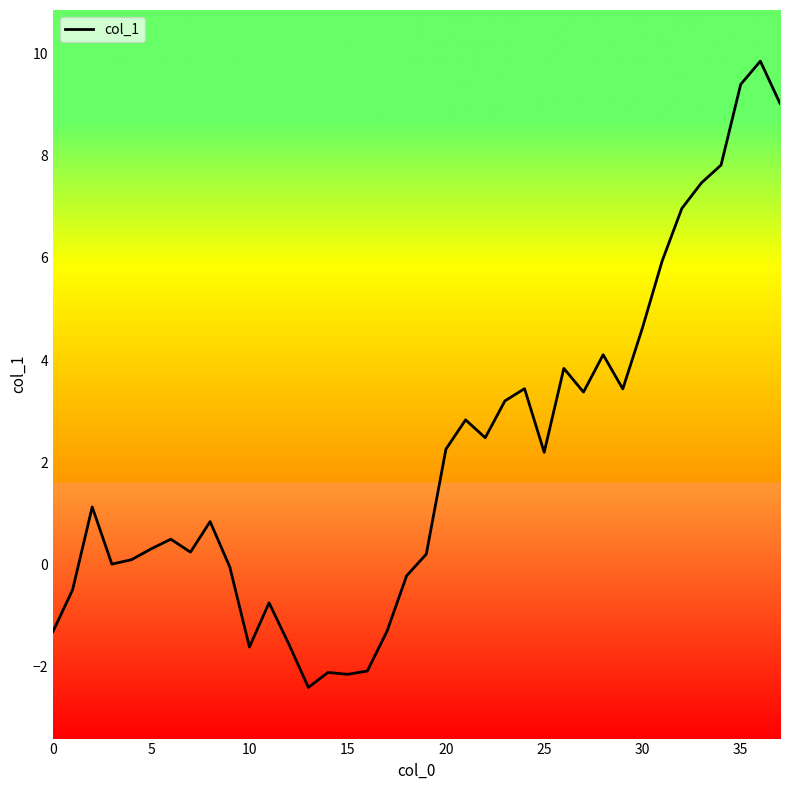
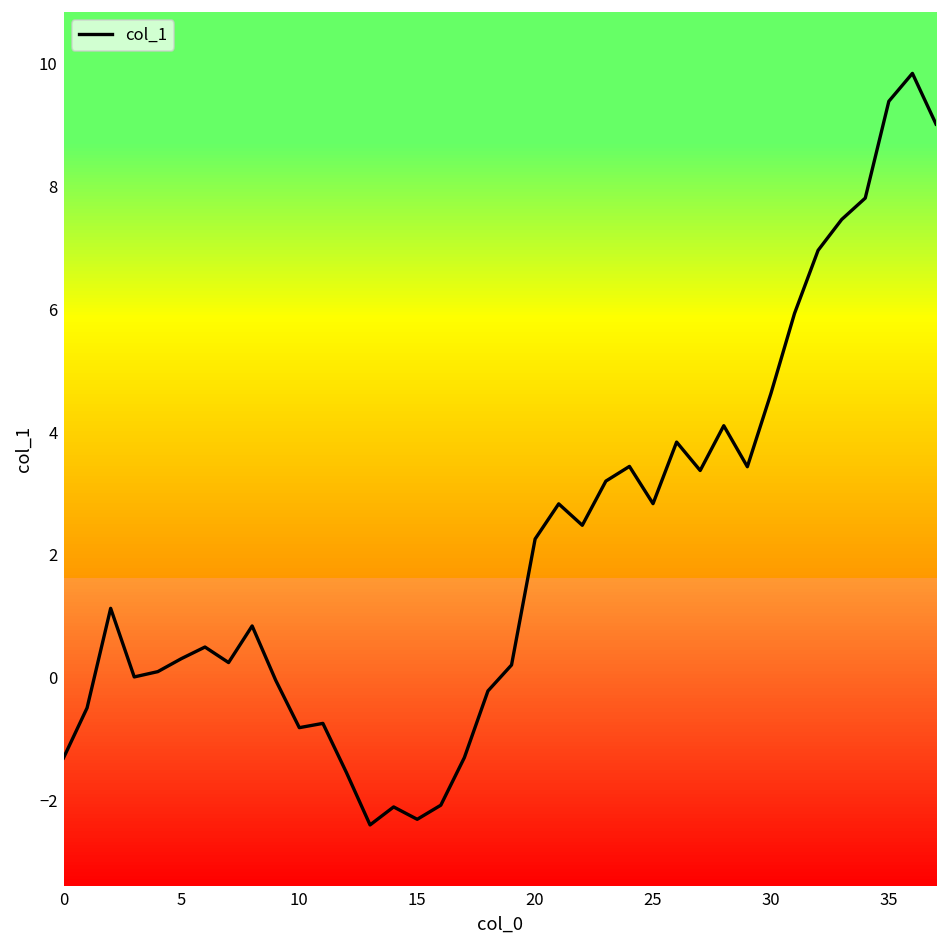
  {
    "0": -1.3,
    "5": 0.3,
-   "10": -1.6,
-   "15": -2.1,
+   "10": -0.8,
+   "15": -2.3,
    "20": 2.3,
-   "25": 2.2,
+   "25": 2.8,
    "30": 4.6,
    "35": 9.4
  }
